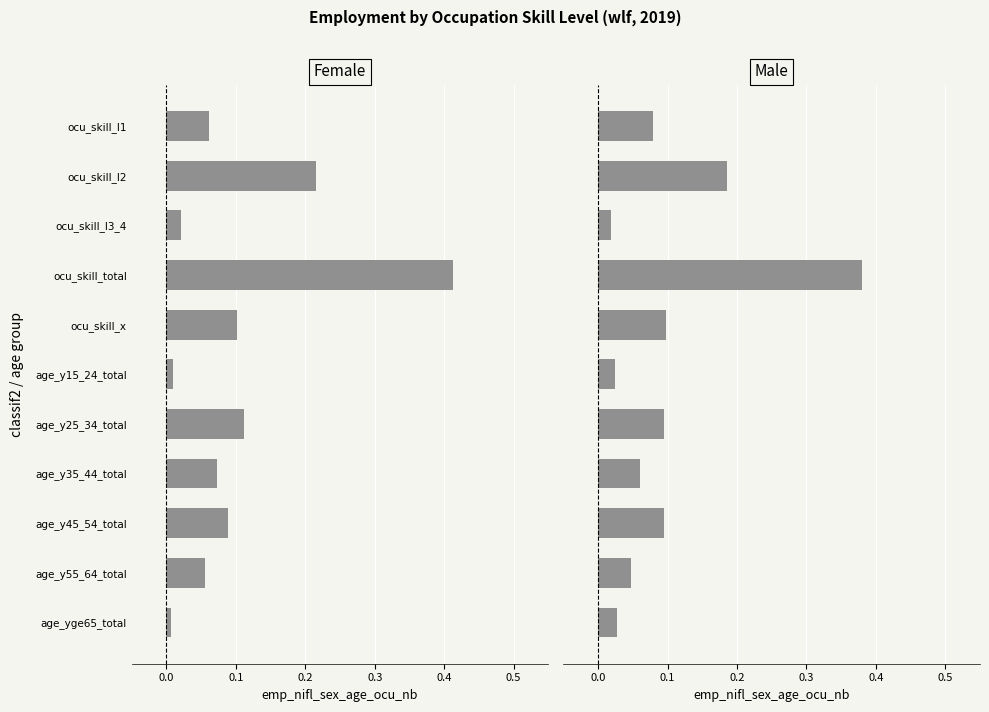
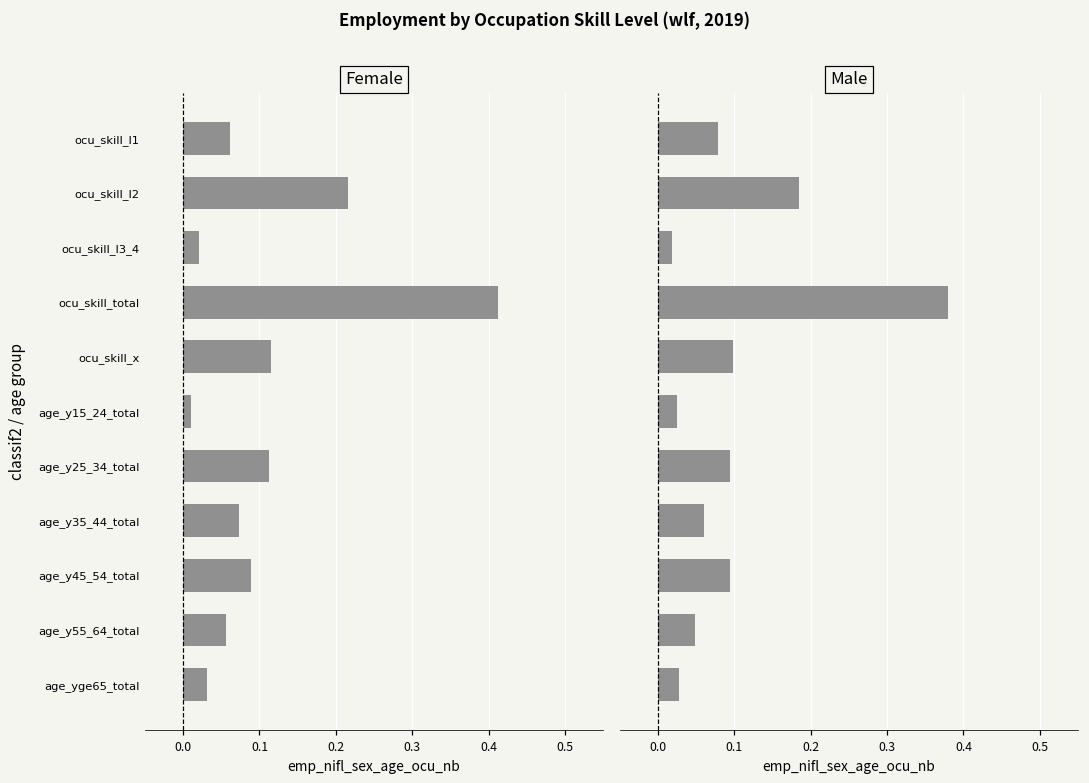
  {
    "Female": {
      "ocu_skill_l1": 0.06,
      "ocu_skill_l2": 0.22,
      "ocu_skill_l3_4": 0.02,
      "ocu_skill_total": 0.41,
-     "ocu_skill_x": 0.10,
+     "ocu_skill_x": 0.12,
      "age_y15_24_total": 0.01,
      "age_y25_34_total": 0.11,
      "age_y35_44_total": 0.07,
      "age_y45_54_total": 0.09,
      "age_y55_64_total": 0.06,
-     "age_yge65_total": 0.01
+     "age_yge65_total": 0.03
    }
  }
